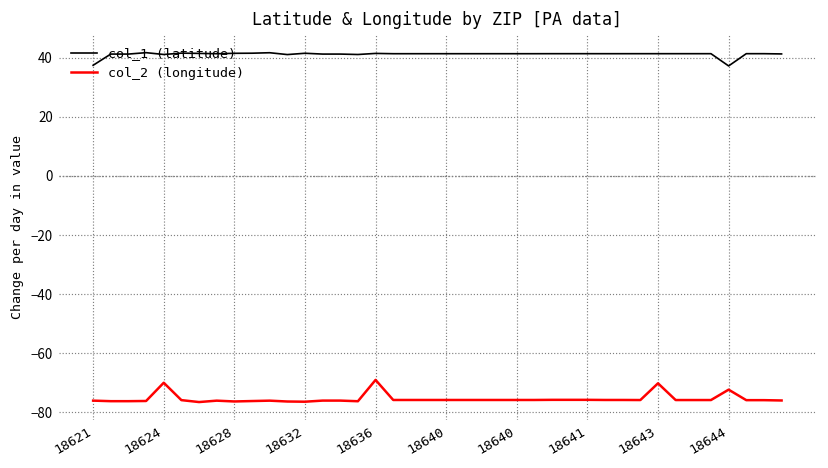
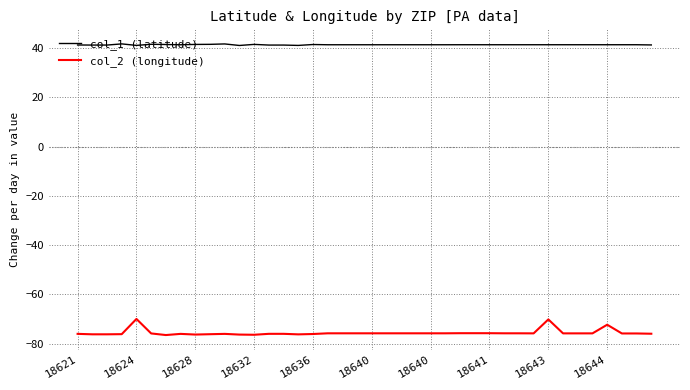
  {
    "col_1 (latitude)": {
-     "18621": 37,
+     "18621": 41,
      "18624": 41,
      "18628": 41,
      "18632": 41,
      "18636": 41,
      "18641": 41,
      "18643": 41,
-     "18644": 37
+     "18644": 41
    },
    "col_2 (longitude)": {
      "18621": -76,
      "18624": -70,
      "18628": -76,
      "18632": -76,
-     "18636": -69,
+     "18636": -76,
      "18641": -76,
      "18643": -70,
      "18644": -72
    }
  }
